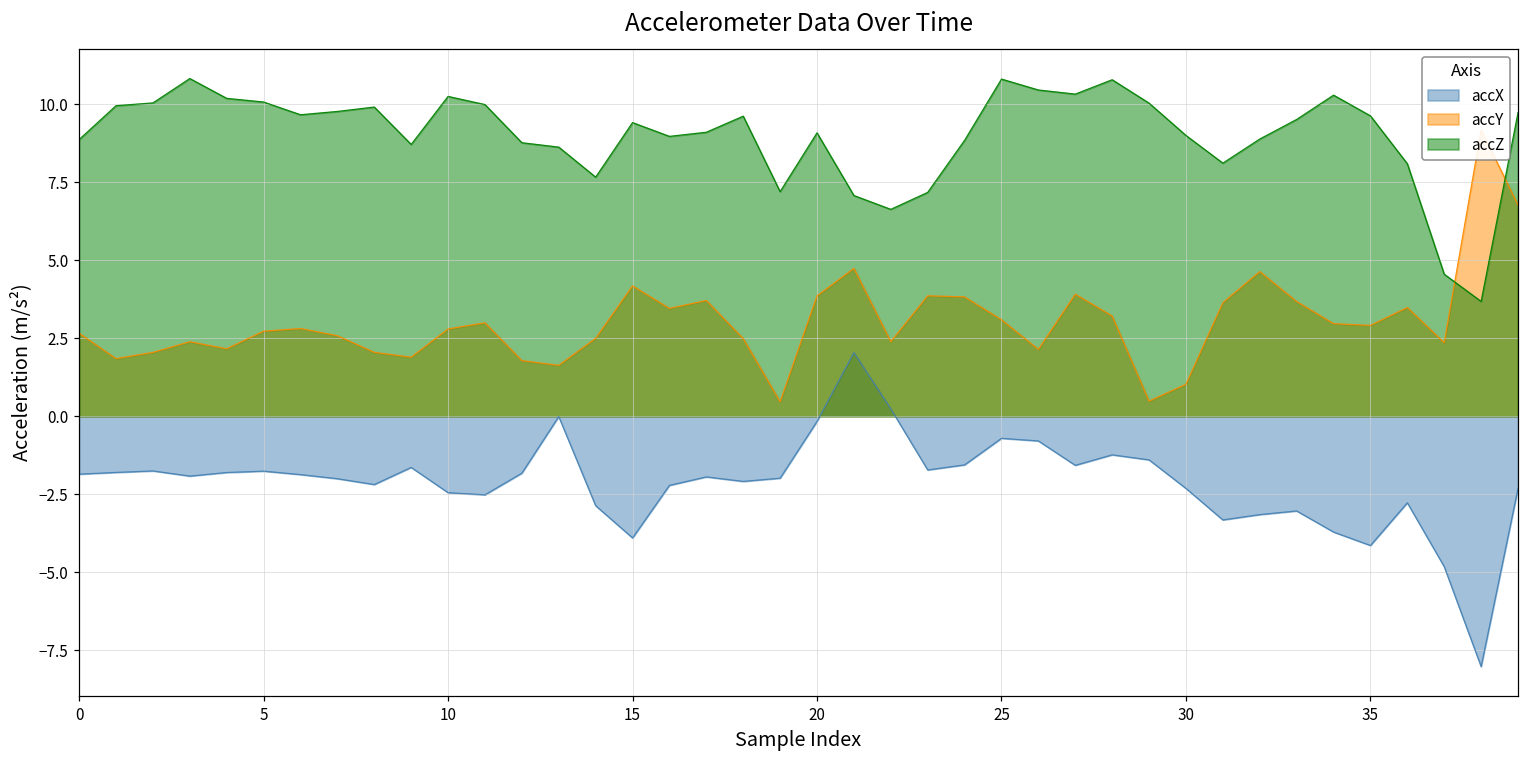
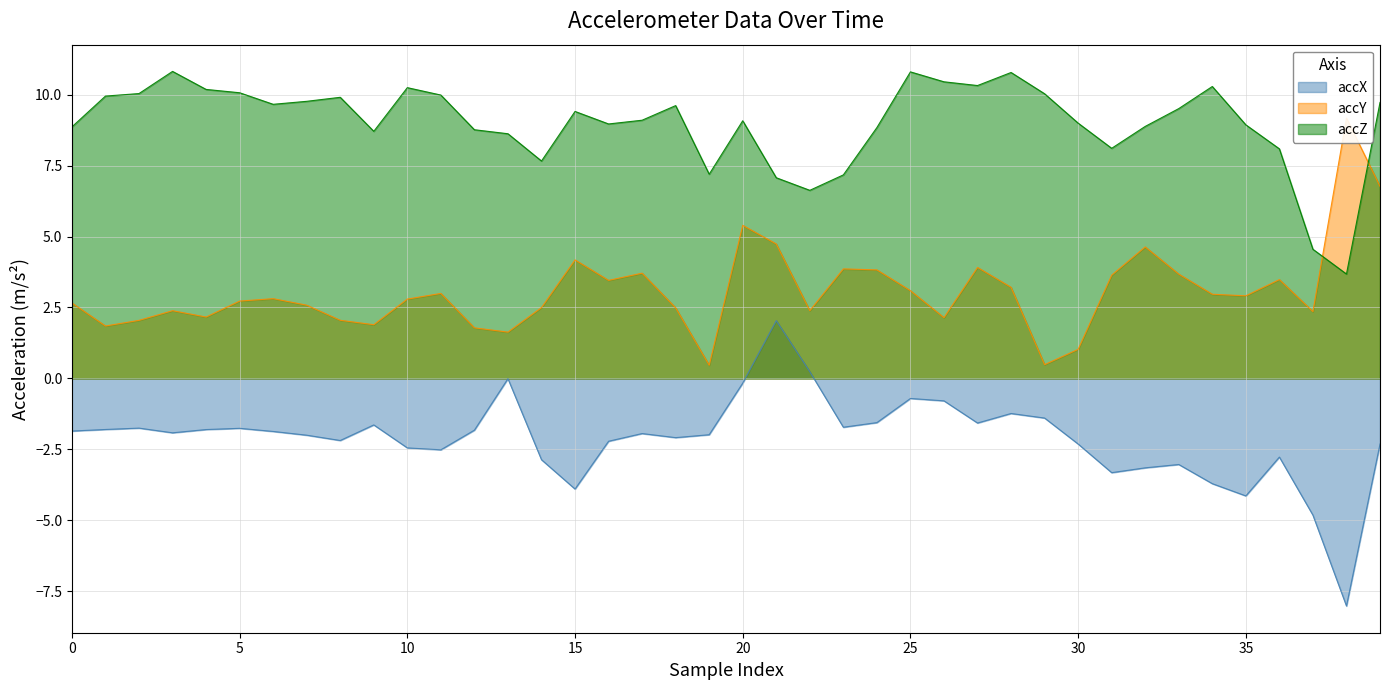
  {
    "accY": {
      "0": 2.7,
      "5": 2.7,
      "10": 2.8,
      "15": 4.2,
-     "20": 3.9,
+     "20": 5.4,
      "25": 3.1,
      "30": 1.0,
      "35": 2.9
    },
    "accZ": {
      "0": 8.9,
      "5": 10.1,
      "10": 10.2,
      "15": 9.4,
      "20": 9.1,
      "25": 10.8,
      "30": 9.0,
-     "35": 9.6
+     "35": 8.9
    }
  }
